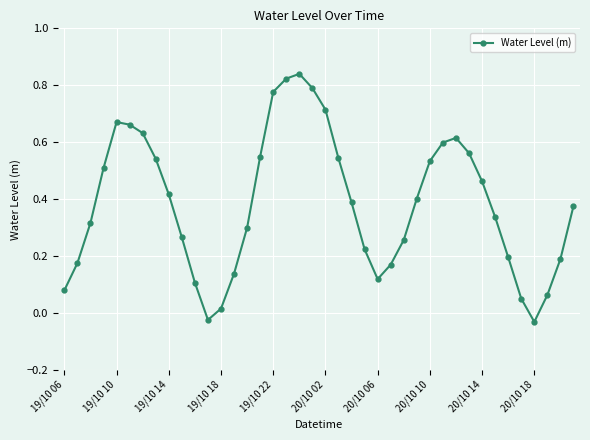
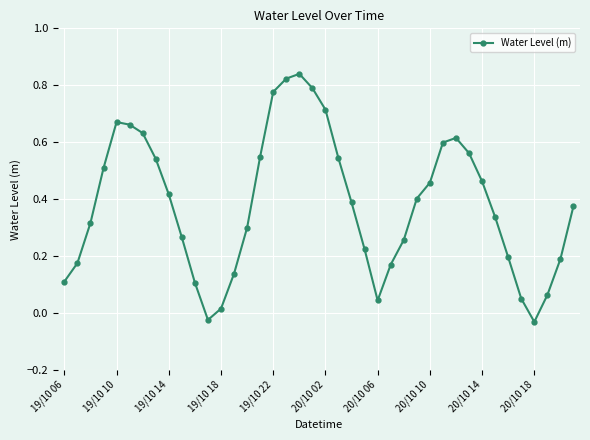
  {
-   "19/10 06": 0.08,
+   "19/10 06": 0.11,
    "19/10 10": 0.67,
    "19/10 14": 0.42,
    "19/10 18": 0.02,
    "19/10 22": 0.78,
    "20/10 02": 0.71,
-   "20/10 06": 0.12,
-   "20/10 10": 0.53,
+   "20/10 06": 0.04,
+   "20/10 10": 0.46,
    "20/10 14": 0.46,
    "20/10 18": -0.03
  }
